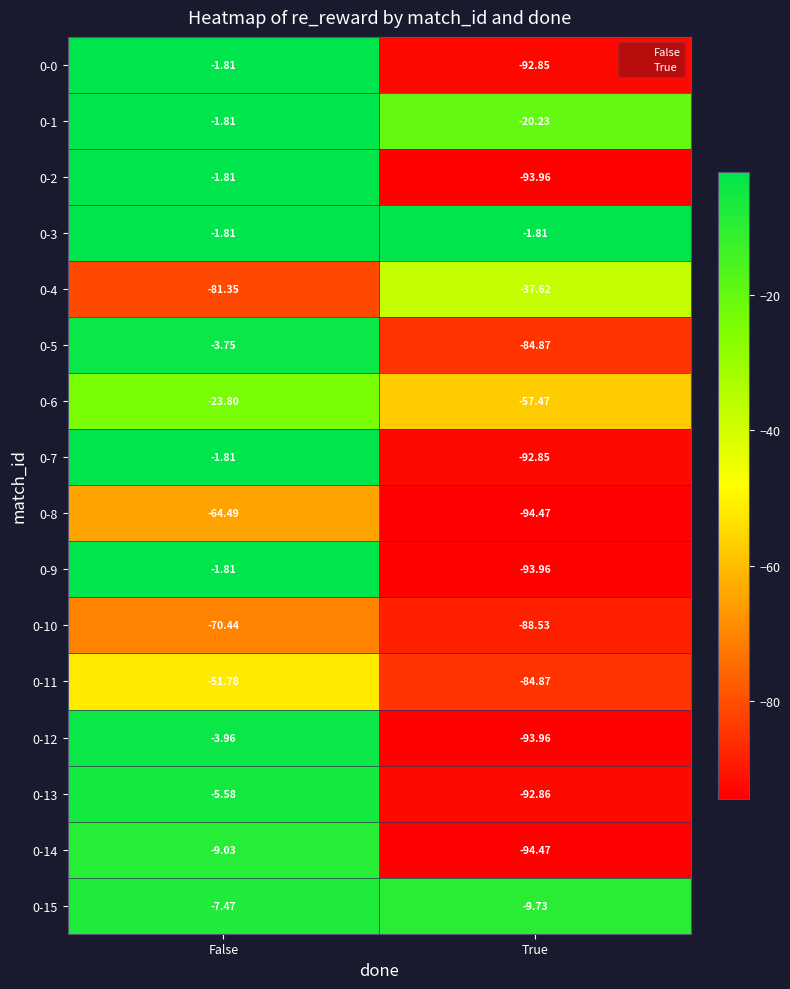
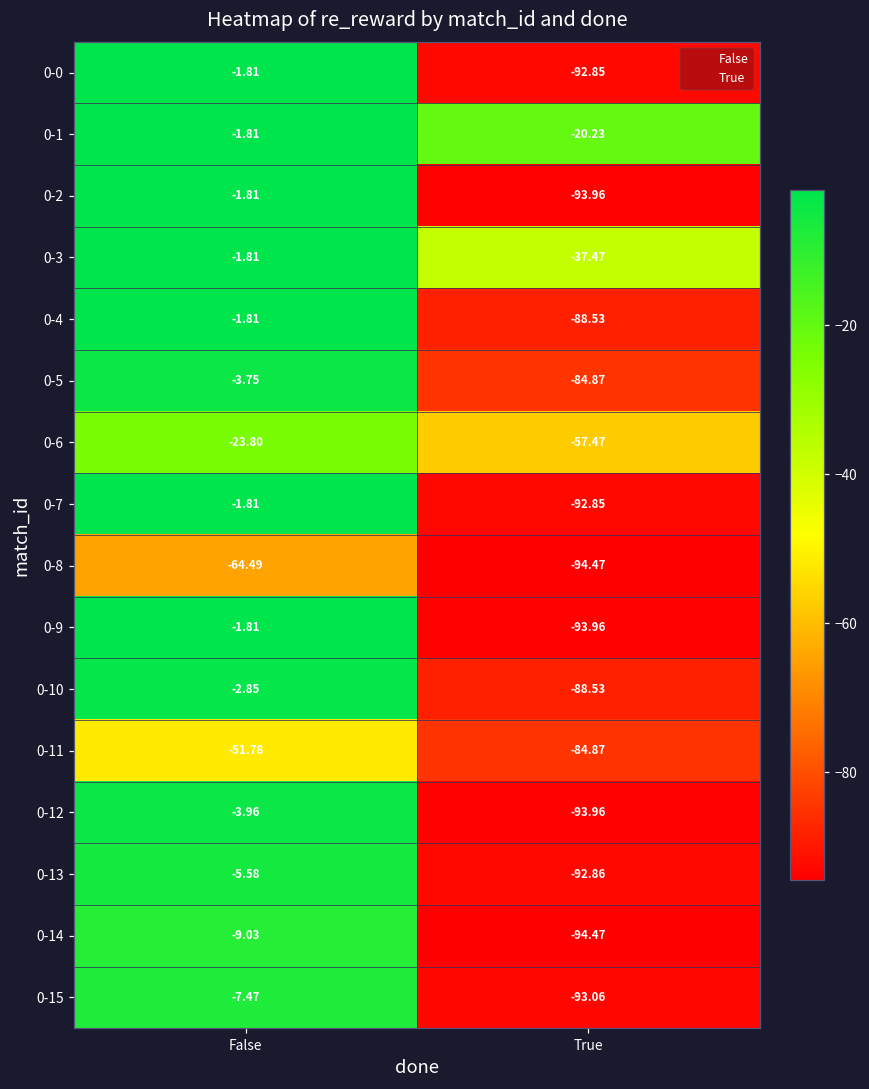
  {
    "0-3": {
-     "True": -1.81
+     "True": -37.47
    },
    "0-4": {
-     "False": -81.35,
-     "True": -37.62
+     "False": -1.81,
+     "True": -88.53
    },
    "0-10": {
-     "False": -70.44
+     "False": -2.85
    },
    "0-15": {
-     "True": -9.73
+     "True": -93.06
    }
  }
